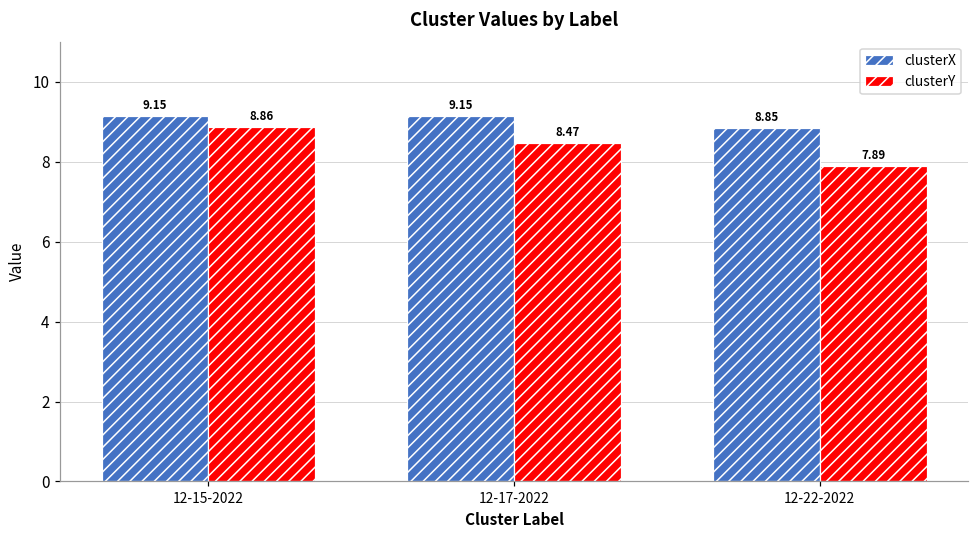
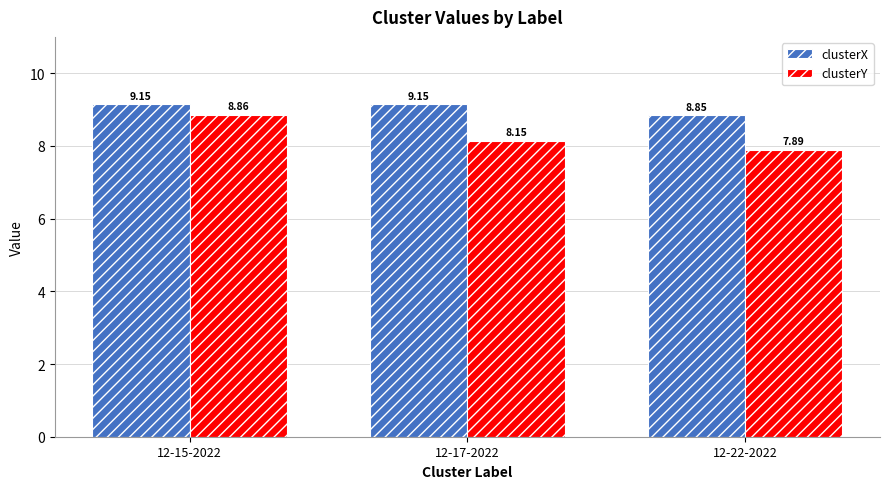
  {
    "clusterX": {
      "12-15-2022": 9.15,
      "12-17-2022": 9.15,
      "12-22-2022": 8.85
    },
    "clusterY": {
      "12-15-2022": 8.86,
-     "12-17-2022": 8.47,
+     "12-17-2022": 8.15,
      "12-22-2022": 7.89
    }
  }
